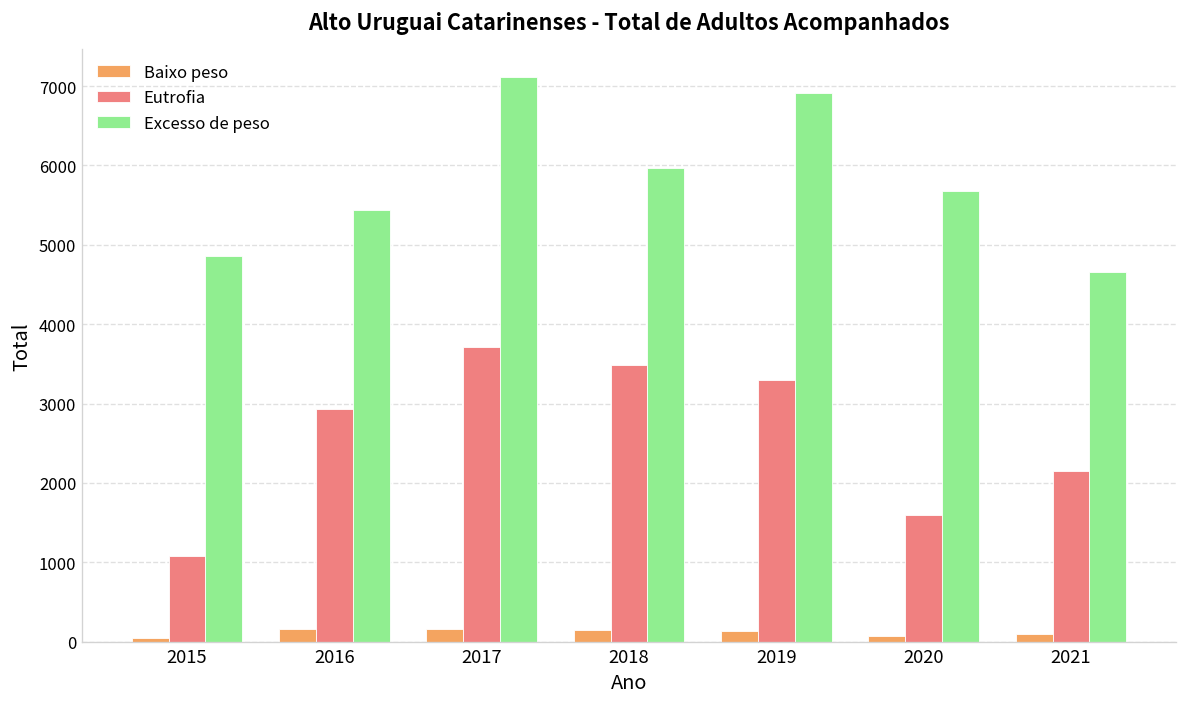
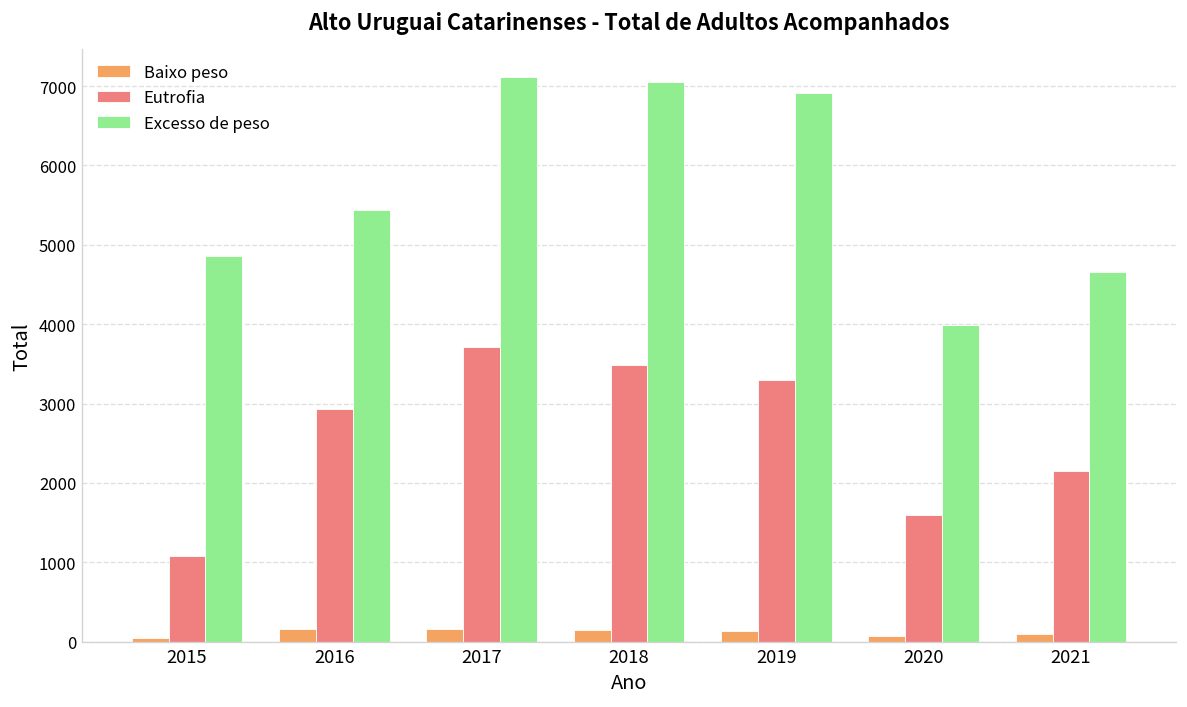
  {
    "Excesso de peso": {
      "2015": 4900,
      "2016": 5400,
      "2017": 7100,
-     "2018": 6000,
+     "2018": 7100,
      "2019": 6900,
-     "2020": 5700,
+     "2020": 4000,
      "2021": 4700
    }
  }
